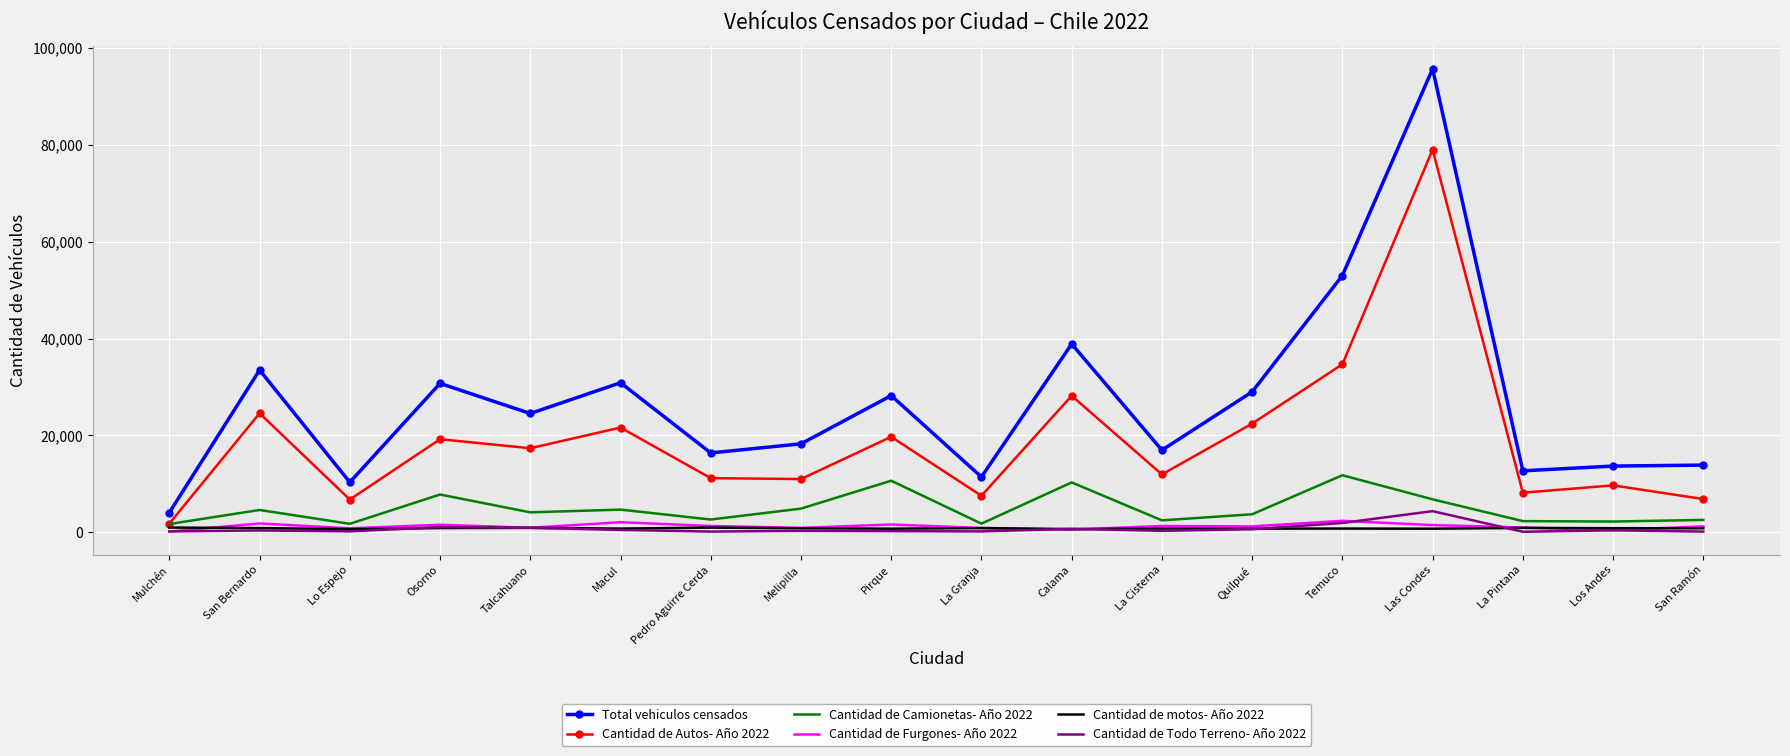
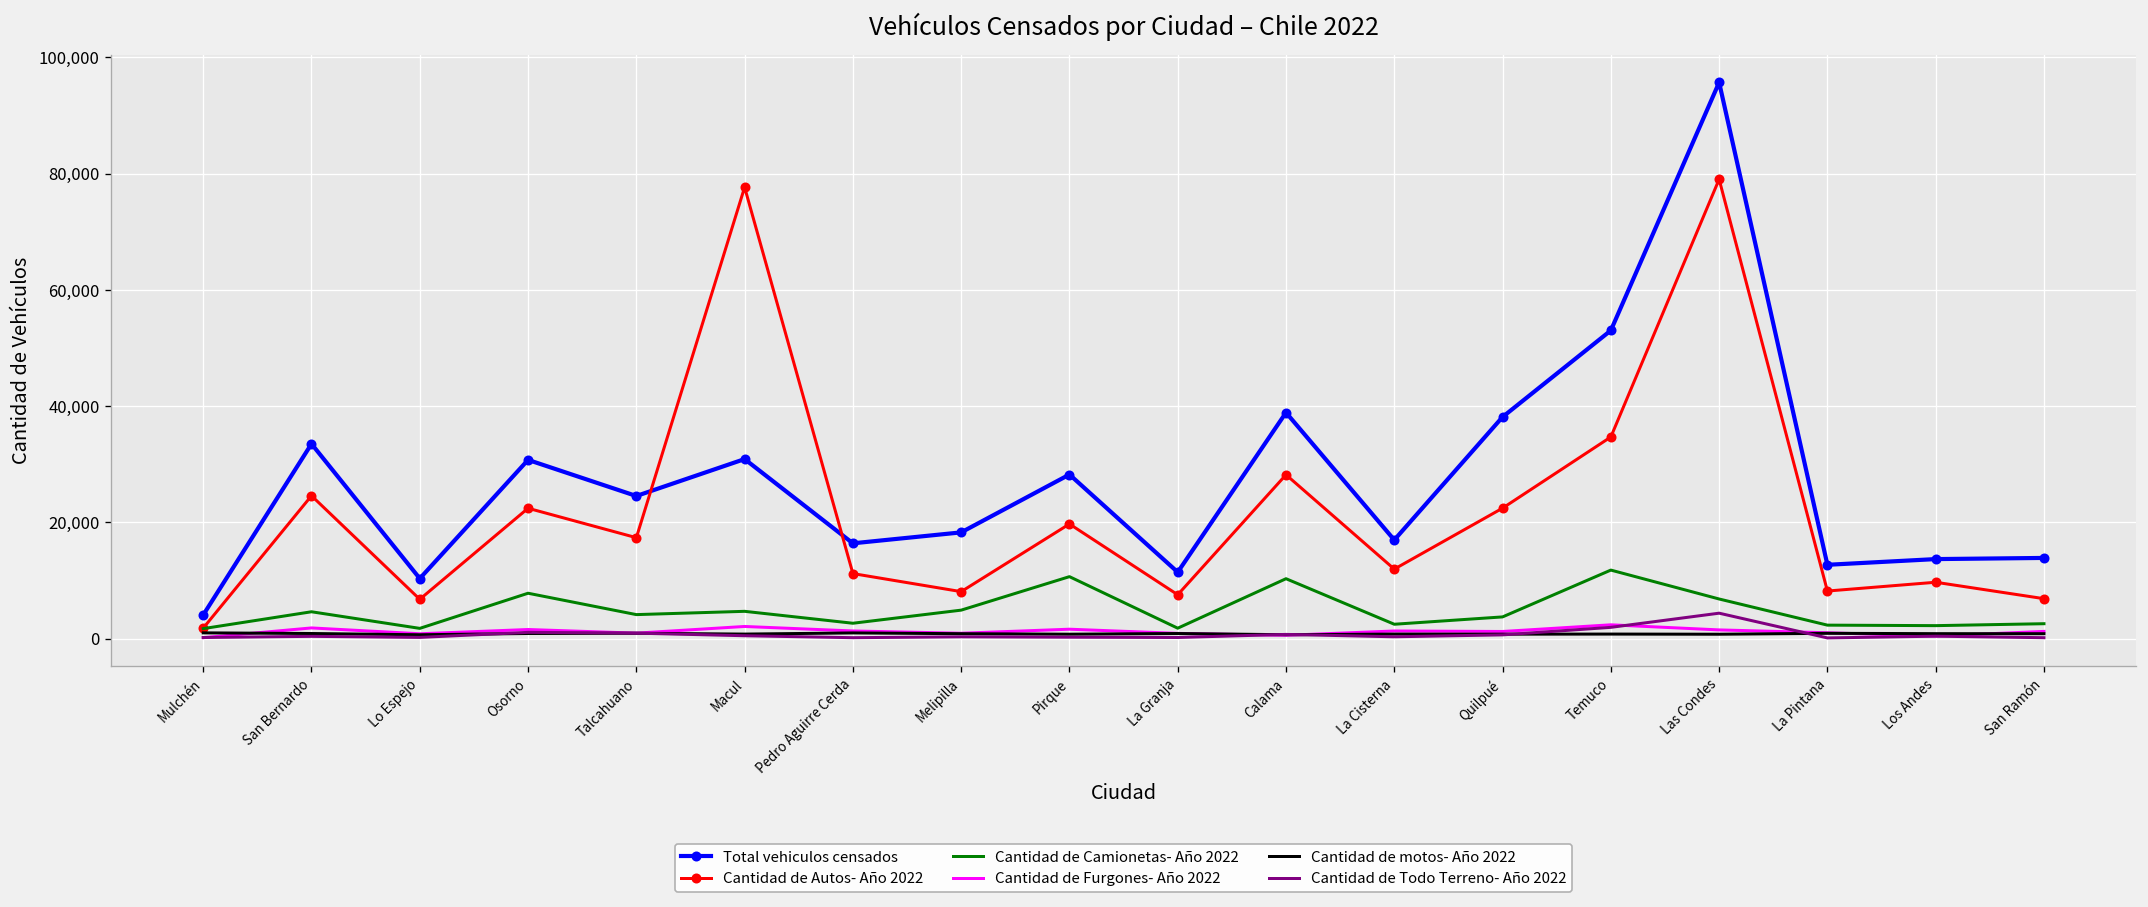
  {
    "Total vehiculos censados": {
      "Mulchén": "4,000",
      "San Bernardo": "34,000",
      "Lo Espejo": "10,000",
      "Osorno": "31,000",
      "Talcahuano": "25,000",
      "Macul": "31,000",
      "Pedro Aguirre Cerda": "16,000",
      "Melipilla": "18,000",
      "Pirque": "28,000",
      "La Granja": "11,000",
      "Calama": "39,000",
      "La Cisterna": "17,000",
-     "Quilpué": "29,000",
+     "Quilpué": "38,000",
      "Temuco": "53,000",
      "Las Condes": "96,000",
      "La Pintana": "13,000",
      "Los Andes": "14,000",
      "San Ramón": "14,000"
    },
    "Cantidad de Autos- Año 2022": {
      "San Bernardo": "25,000",
      "Lo Espejo": "7,000",
-     "Osorno": "19,000",
+     "Osorno": "22,000",
      "Talcahuano": "17,000",
-     "Macul": "22,000",
+     "Macul": "78,000",
      "Pedro Aguirre Cerda": "11,000",
-     "Melipilla": "11,000",
+     "Melipilla": "8,000",
      "Pirque": "20,000",
      "La Granja": "8,000",
      "Calama": "28,000",
      "La Cisterna": "12,000",
      "Quilpué": "22,000",
      "Temuco": "35,000",
      "Las Condes": "79,000",
      "La Pintana": "8,000",
      "Los Andes": "10,000",
      "San Ramón": "7,000"
    },
    "Cantidad de Camionetas- Año 2022": {
      "San Bernardo": "5,000",
      "Lo Espejo": "2,000",
      "Osorno": "8,000",
      "Talcahuano": "4,000",
      "Macul": "5,000",
      "Pedro Aguirre Cerda": "3,000",
      "Melipilla": "5,000",
      "Pirque": "11,000",
      "La Granja": "2,000",
      "Calama": "10,000",
      "La Cisterna": "2,000",
      "Quilpué": "4,000",
      "Temuco": "12,000",
      "Las Condes": "7,000",
      "La Pintana": "2,000",
      "Los Andes": "2,000",
      "San Ramón": "3,000"
    },
    "Cantidad de Furgones- Año 2022": {
      "San Bernardo": "2,000",
      "Macul": "2,000",
      "Pirque": "2,000",
      "La Cisterna": "1,000",
      "Las Condes": "2,000"
    },
    "Cantidad de motos- Año 2022": {
      "Mulchén": "1,000",
      "Temuco": "1,000",
      "Las Condes": "1,000"
    },
    "Cantidad de Todo Terreno- Año 2022": {
      "Pedro Aguirre Cerda": "0",
      "Melipilla": "0",
      "La Granja": "0",
      "Las Condes": "4,000",
      "La Pintana": "0",
      "San Ramón": "0"
    }
  }
